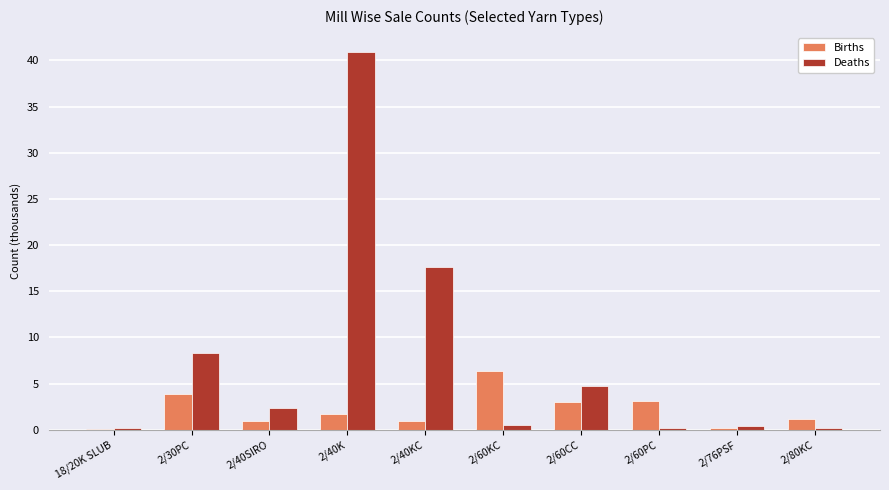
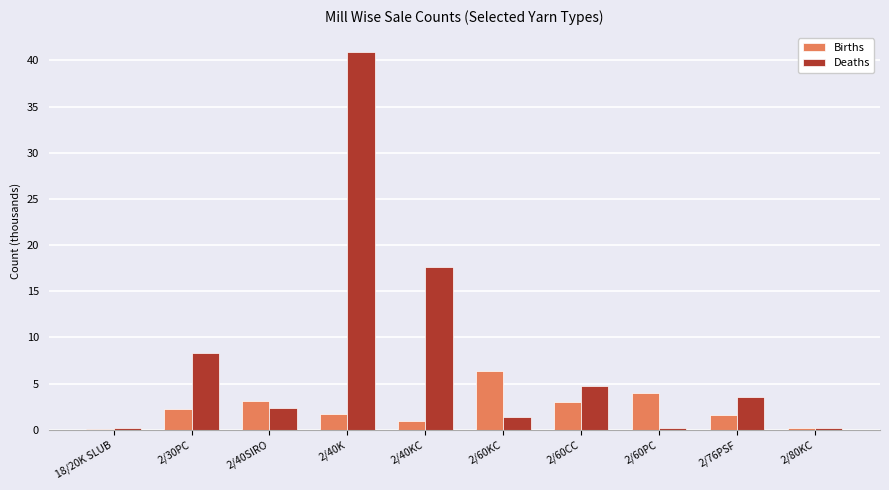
  {
    "Births": {
-     "2/30PC": 4,
-     "2/40SIRO": 1,
+     "2/30PC": 2,
+     "2/40SIRO": 3,
      "2/40K": 2,
      "2/40KC": 1,
      "2/60KC": 6,
      "2/60CC": 3,
-     "2/60PC": 3,
-     "2/76PSF": 0,
-     "2/80KC": 1
+     "2/60PC": 4,
+     "2/76PSF": 2,
+     "2/80KC": 0
    },
    "Deaths": {
      "2/30PC": 8,
      "2/40SIRO": 2,
      "2/40K": 41,
      "2/40KC": 18,
-     "2/60KC": 0,
+     "2/60KC": 1,
      "2/60CC": 5,
-     "2/76PSF": 0
+     "2/76PSF": 4
    }
  }
